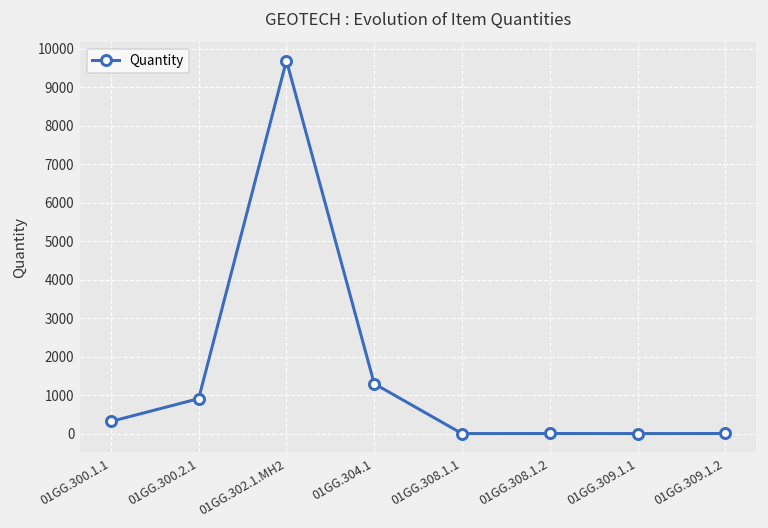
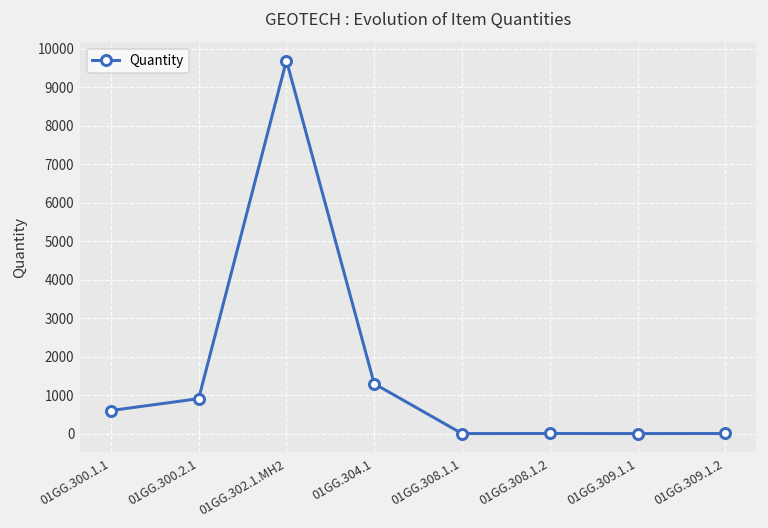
  {
-   "01GG.300.1.1": 300,
+   "01GG.300.1.1": 600,
    "01GG.300.2.1": 900,
    "01GG.302.1.MH2": 9700,
    "01GG.304.1": 1300,
    "01GG.308.1.1": 0,
    "01GG.308.1.2": 0,
    "01GG.309.1.1": 0,
    "01GG.309.1.2": 0
  }
